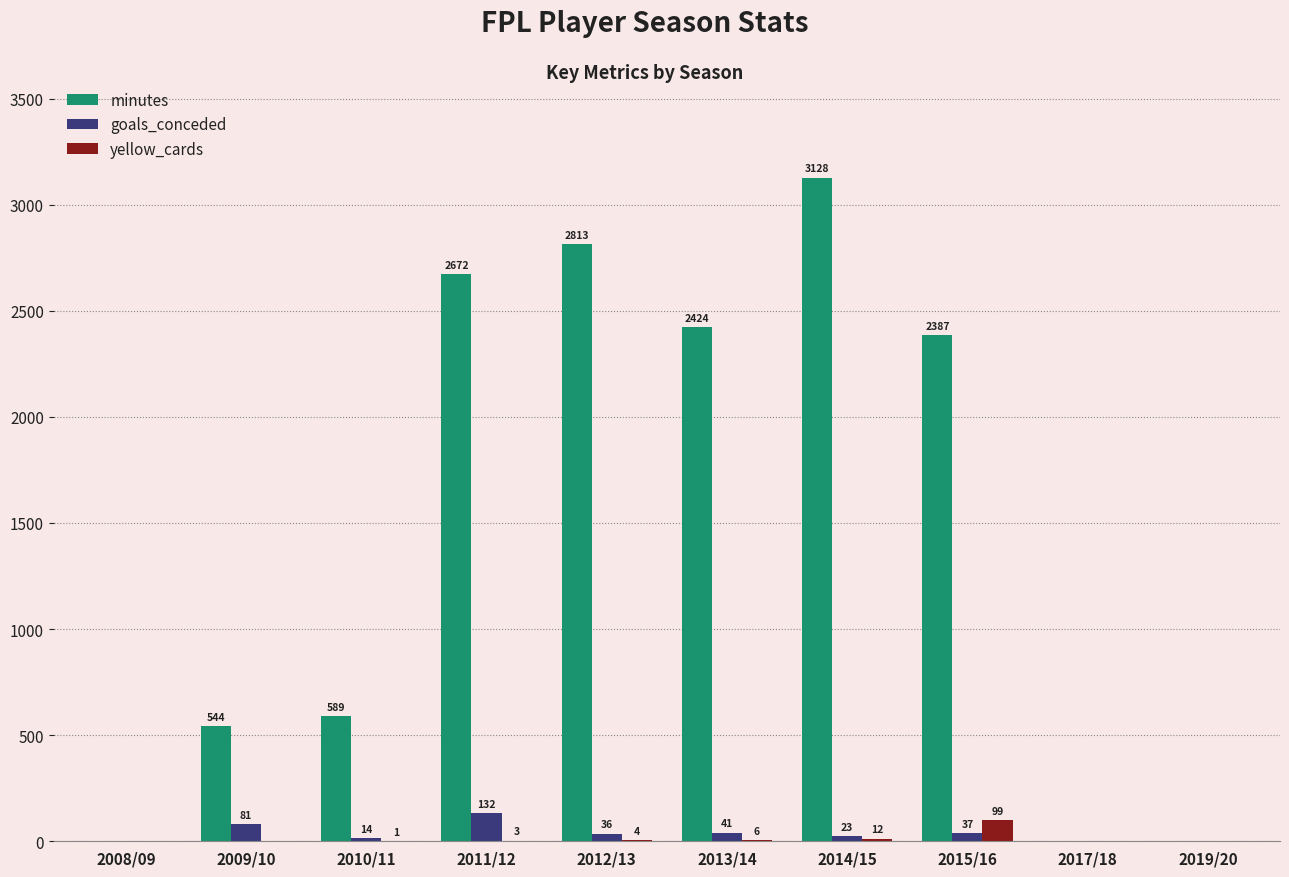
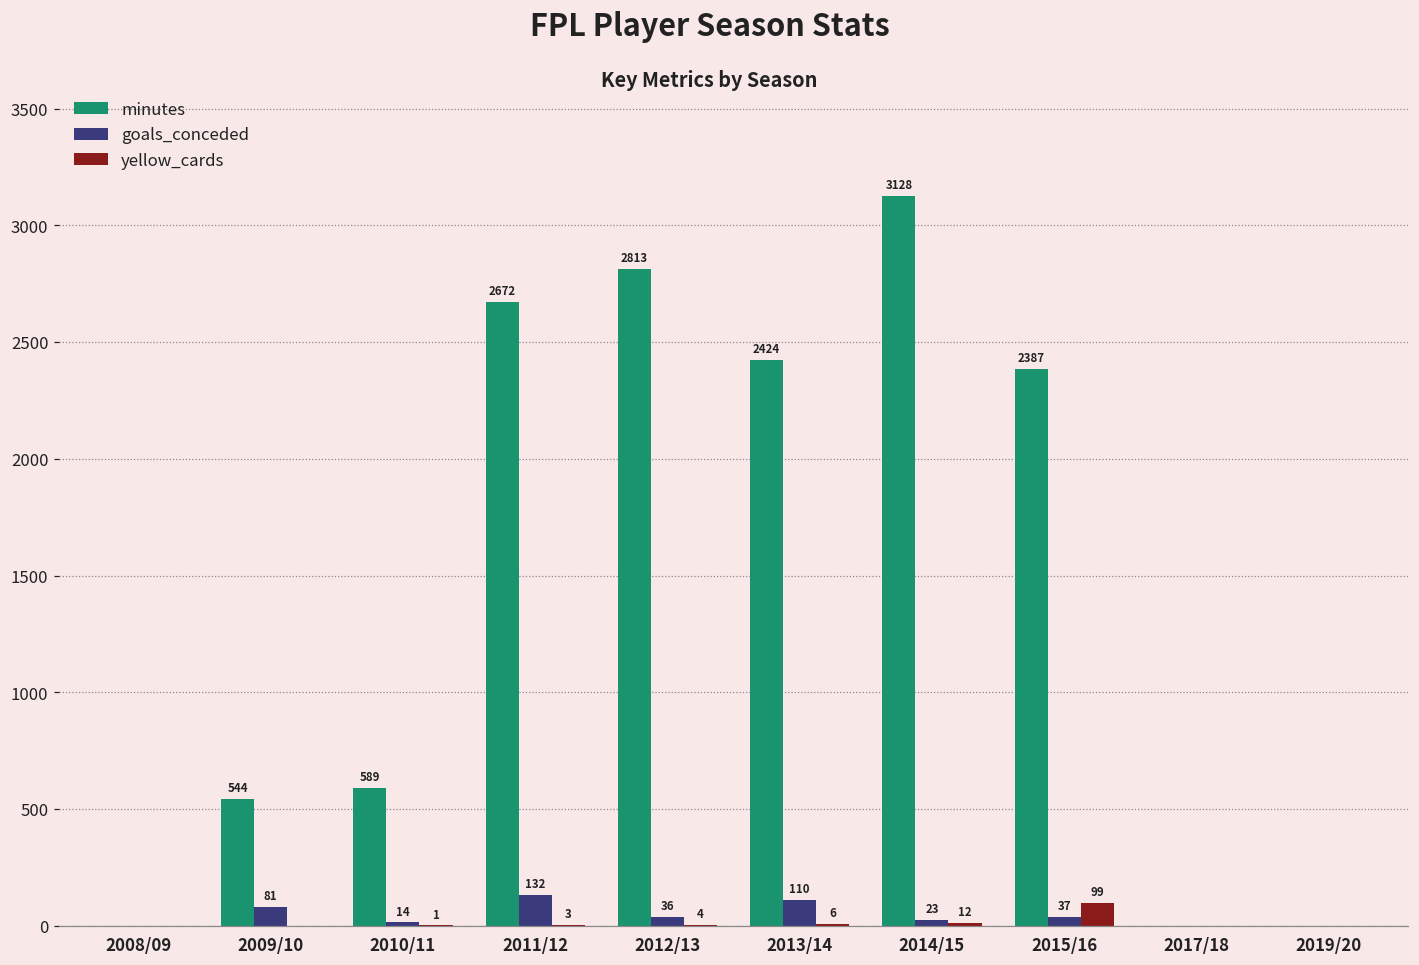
  {
    "minutes": {
      "2009/10": 544,
      "2010/11": 589,
      "2011/12": 2672,
      "2012/13": 2813,
      "2013/14": 2424,
      "2014/15": 3128,
      "2015/16": 2387
    },
    "goals_conceded": {
      "2009/10": 81,
      "2010/11": 14,
      "2011/12": 132,
      "2012/13": 36,
-     "2013/14": 41,
+     "2013/14": 110,
      "2014/15": 23,
      "2015/16": 37
    },
    "yellow_cards": {
      "2010/11": 1,
      "2011/12": 3,
      "2012/13": 4,
      "2013/14": 6,
      "2014/15": 12,
      "2015/16": 99
    }
  }
